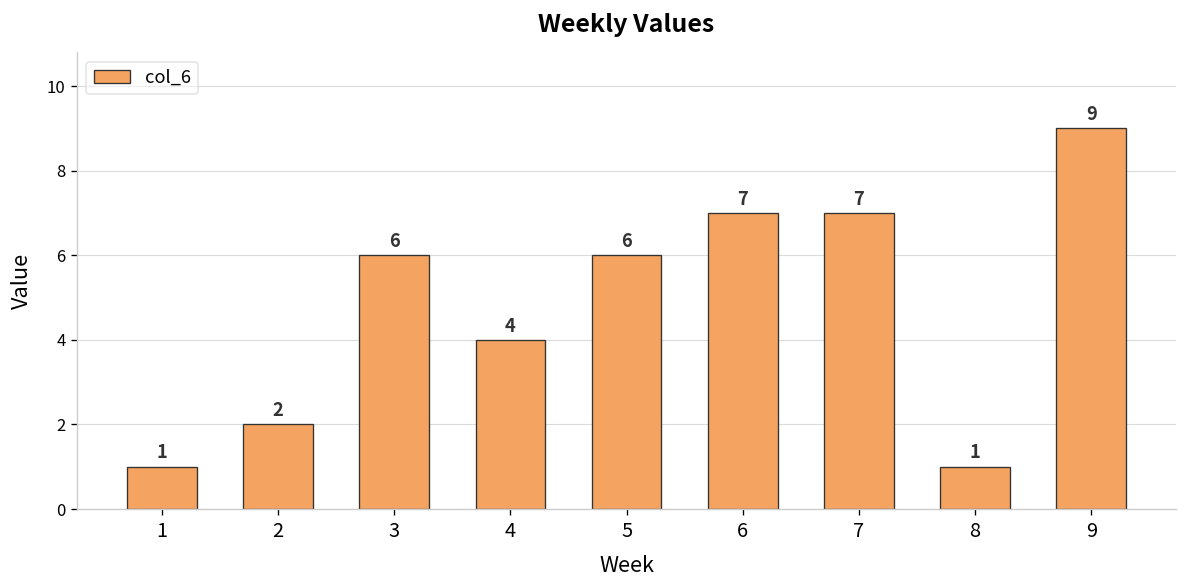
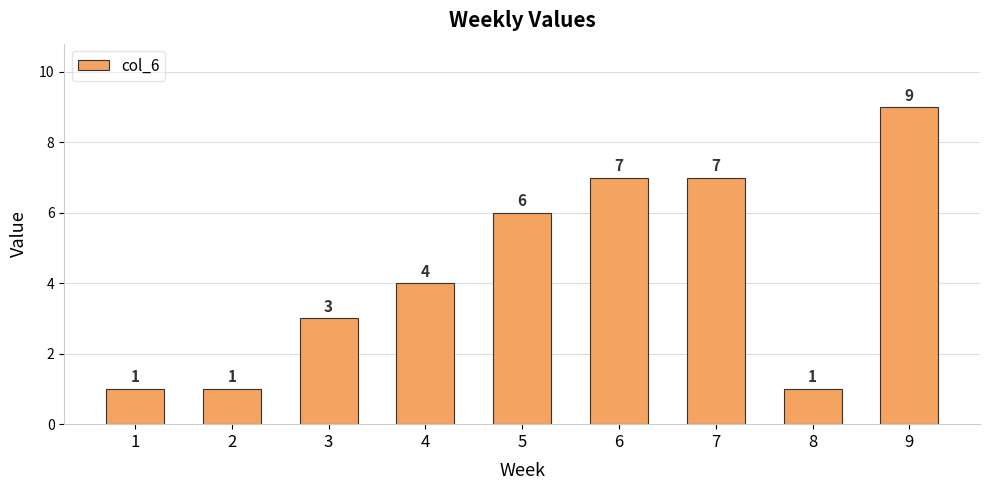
  {
    "1": 1,
-   "2": 2,
-   "3": 6,
+   "2": 1,
+   "3": 3,
    "4": 4,
    "5": 6,
    "6": 7,
    "7": 7,
    "8": 1,
    "9": 9
  }
